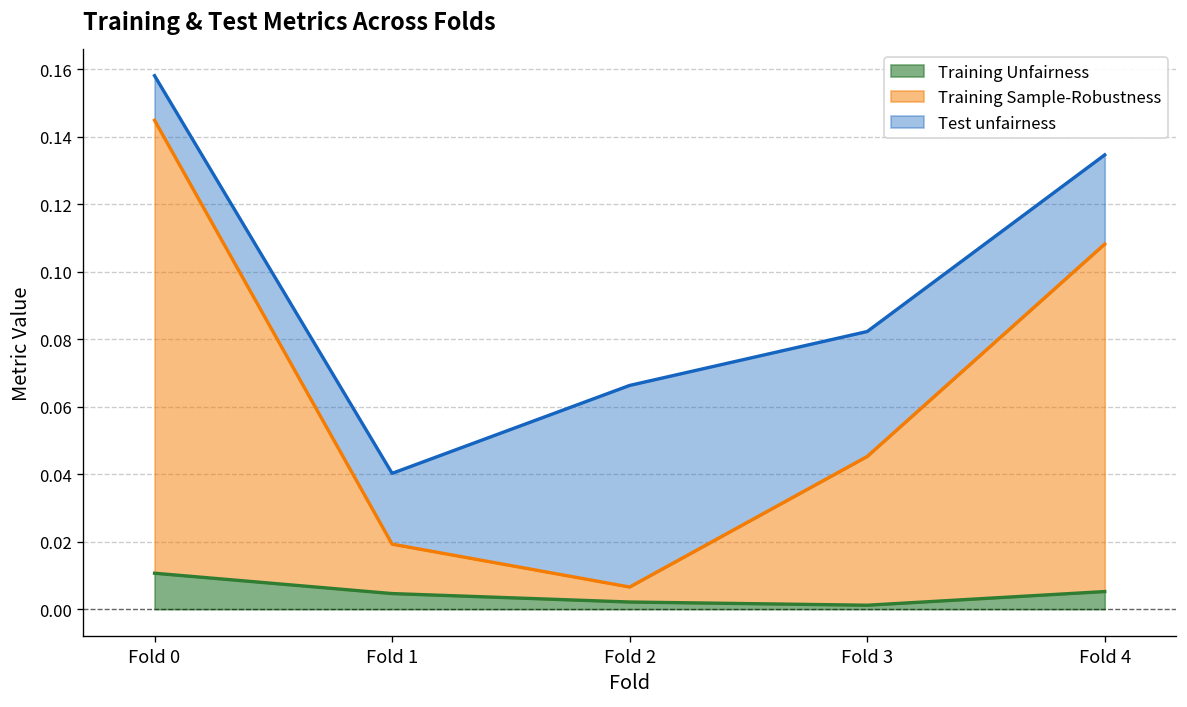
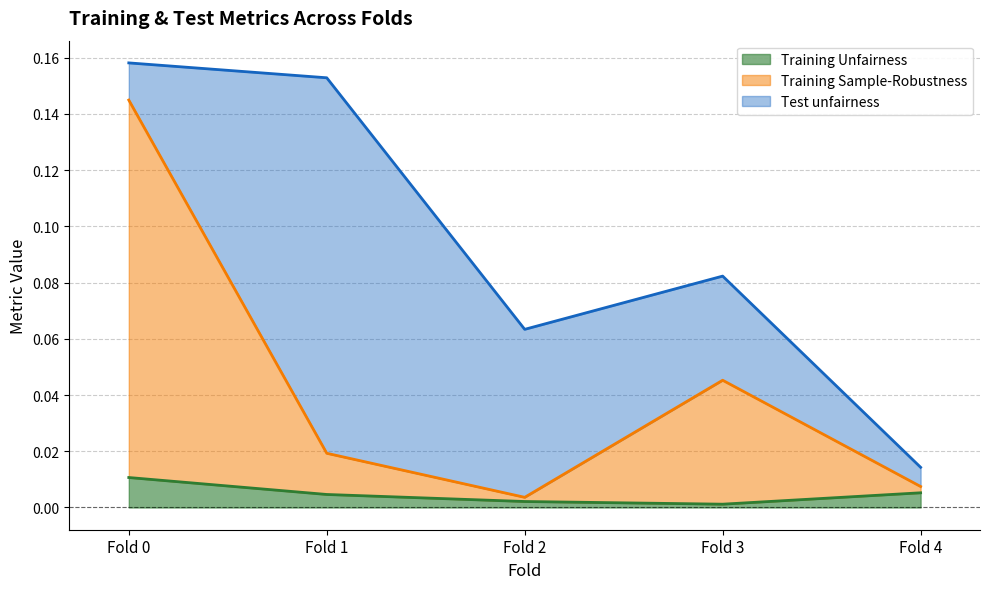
  {
    "Training Unfairness": {
      "Fold 0": 0.011,
      "Fold 1": 0.005,
      "Fold 2": 0.002,
      "Fold 3": 0.001,
      "Fold 4": 0.005
    },
    "Training Sample-Robustness": {
      "Fold 0": 0.134,
      "Fold 1": 0.015,
-     "Fold 2": 0.004,
+     "Fold 2": 0.001,
      "Fold 3": 0.044,
-     "Fold 4": 0.103
+     "Fold 4": 0.002
    },
    "Test unfairness": {
      "Fold 0": 0.013,
-     "Fold 1": 0.021,
+     "Fold 1": 0.134,
      "Fold 2": 0.060,
      "Fold 3": 0.037,
-     "Fold 4": 0.026
+     "Fold 4": 0.007
    }
  }
